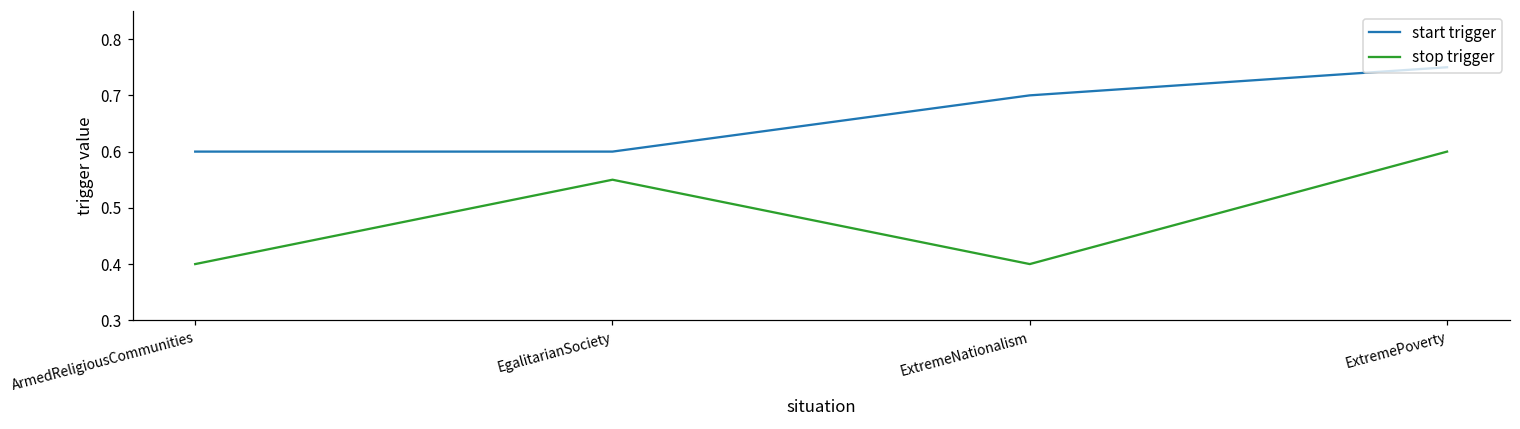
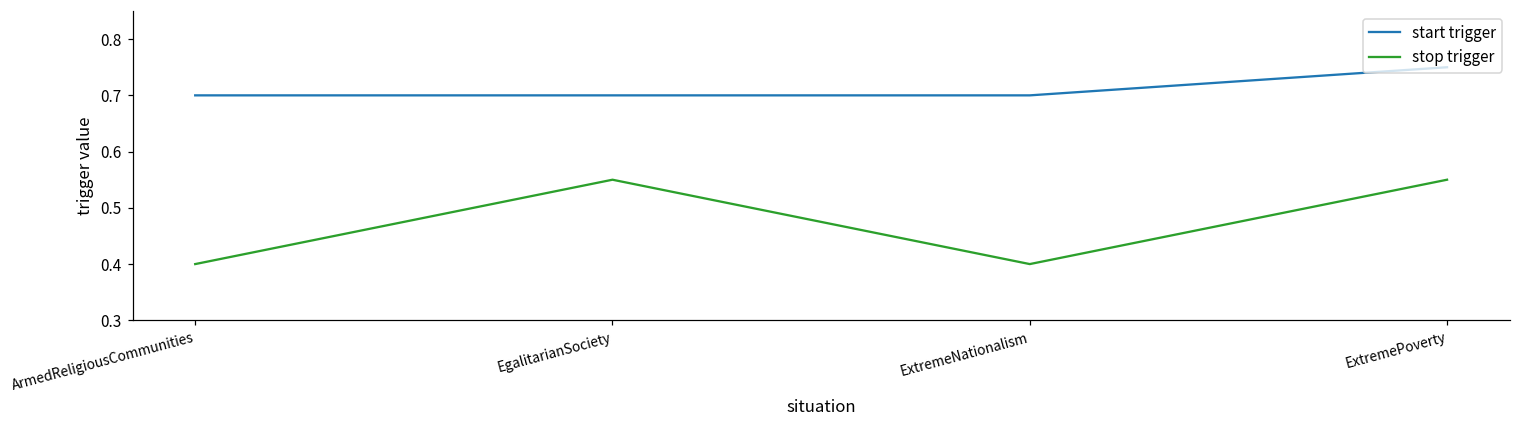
  {
    "start trigger": {
-     "ArmedReligiousCommunities": 0.6,
-     "EgalitarianSociety": 0.6,
+     "ArmedReligiousCommunities": 0.7,
+     "EgalitarianSociety": 0.7,
      "ExtremeNationalism": 0.7
    },
    "stop trigger": {
      "ArmedReligiousCommunities": 0.40,
      "EgalitarianSociety": 0.55,
      "ExtremeNationalism": 0.40,
-     "ExtremePoverty": 0.60
+     "ExtremePoverty": 0.55
    }
  }
